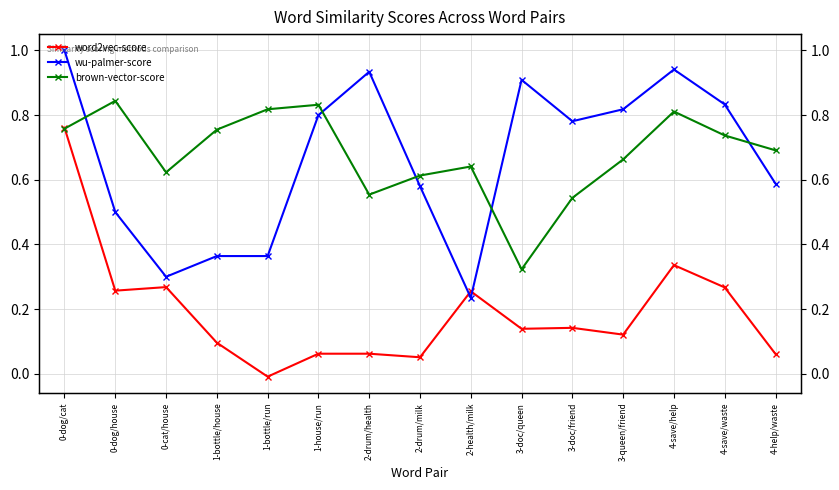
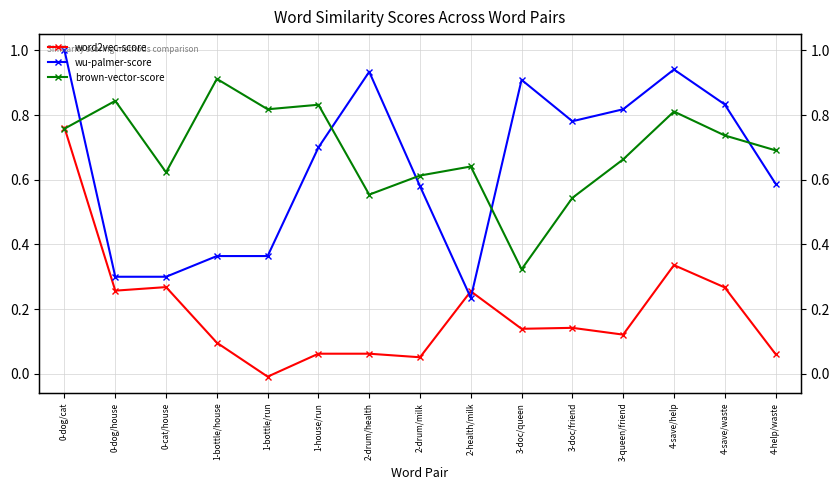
  {
    "word2vec-score": {
      "0-dog/house": 0.26,
      "0-cat/house": 0.27,
      "1-bottle/house": 0.10,
      "1-bottle/run": -0.01,
      "1-house/run": 0.06,
      "2-drum/health": 0.06,
      "2-drum/milk": 0.05,
      "2-health/milk": 0.26,
      "3-doc/queen": 0.14,
      "3-doc/friend": 0.14,
      "3-queen/friend": 0.12,
      "4-save/help": 0.34,
      "4-save/waste": 0.27,
      "4-help/waste": 0.06
    },
    "wu-palmer-score": {
      "0-dog/cat": 1.0,
-     "0-dog/house": 0.5,
+     "0-dog/house": 0.3,
      "0-cat/house": 0.3,
      "1-bottle/house": 0.36,
      "1-bottle/run": 0.36,
-     "1-house/run": 0.8,
+     "1-house/run": 0.7,
      "2-drum/health": 0.93,
      "2-drum/milk": 0.58,
      "2-health/milk": 0.24,
      "3-doc/queen": 0.91,
      "3-doc/friend": 0.78,
      "3-queen/friend": 0.82,
      "4-save/help": 0.94,
      "4-save/waste": 0.83,
      "4-help/waste": 0.59
    },
    "brown-vector-score": {
      "0-dog/house": 0.84,
      "0-cat/house": 0.62,
-     "1-bottle/house": 0.76,
+     "1-bottle/house": 0.91,
      "1-bottle/run": 0.82,
      "1-house/run": 0.83,
      "2-drum/health": 0.55,
      "2-drum/milk": 0.61,
      "2-health/milk": 0.64,
      "3-doc/queen": 0.32,
      "3-doc/friend": 0.54,
      "3-queen/friend": 0.66,
      "4-save/help": 0.81,
      "4-save/waste": 0.74,
      "4-help/waste": 0.69
    }
  }
